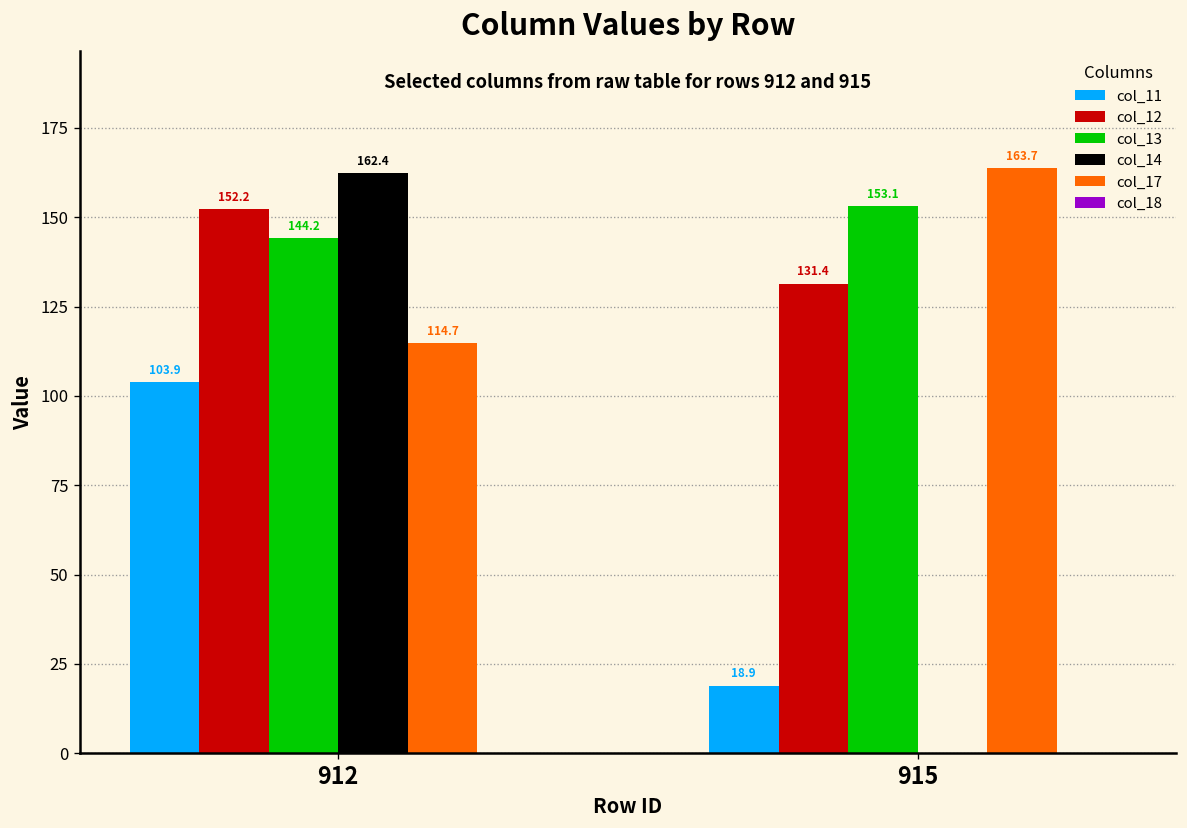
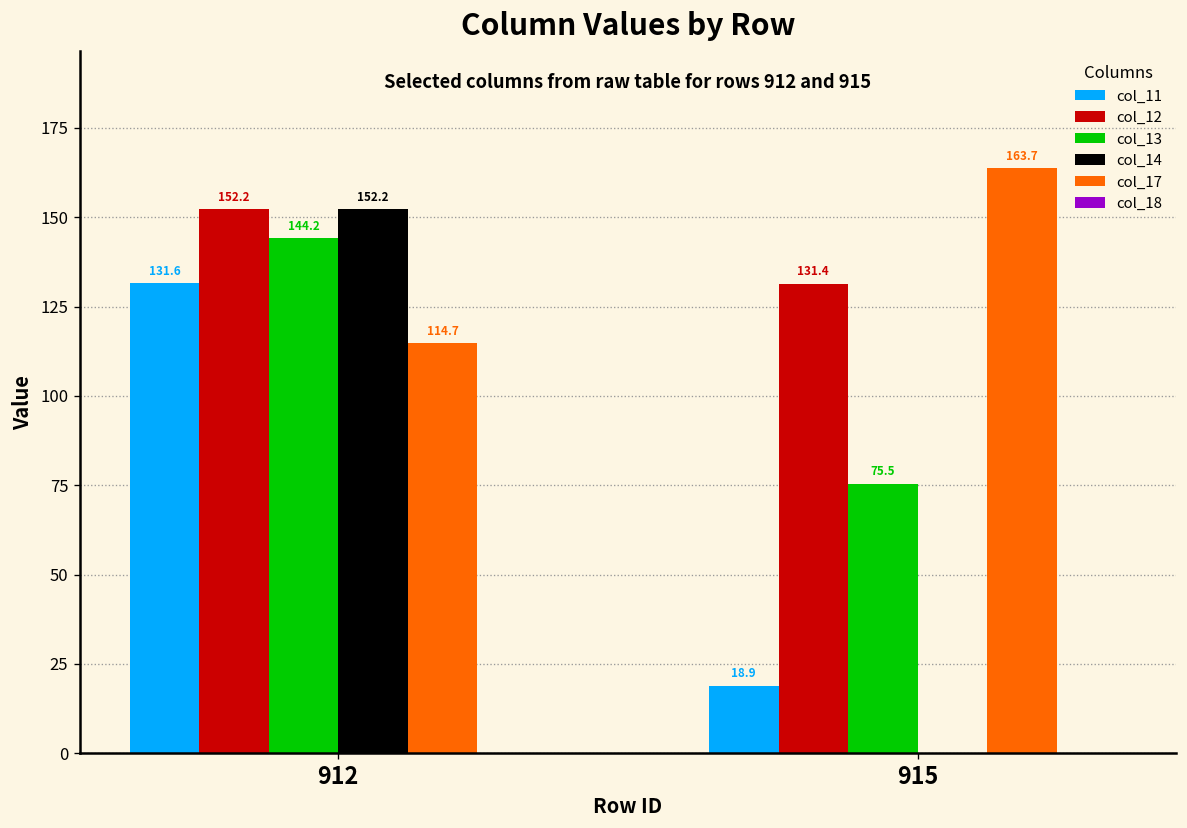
  {
    "col_11": {
-     "912": 103.9,
+     "912": 131.6,
      "915": 18.9
    },
    "col_12": {
      "912": 152.2,
      "915": 131.4
    },
    "col_13": {
      "912": 144.2,
-     "915": 153.1
+     "915": 75.5
    },
    "col_14": {
-     "912": 162.4
+     "912": 152.2
    },
    "col_17": {
      "912": 114.7,
      "915": 163.7
    },
    "col_18": {
      "912": 0,
      "915": 0
    }
  }
